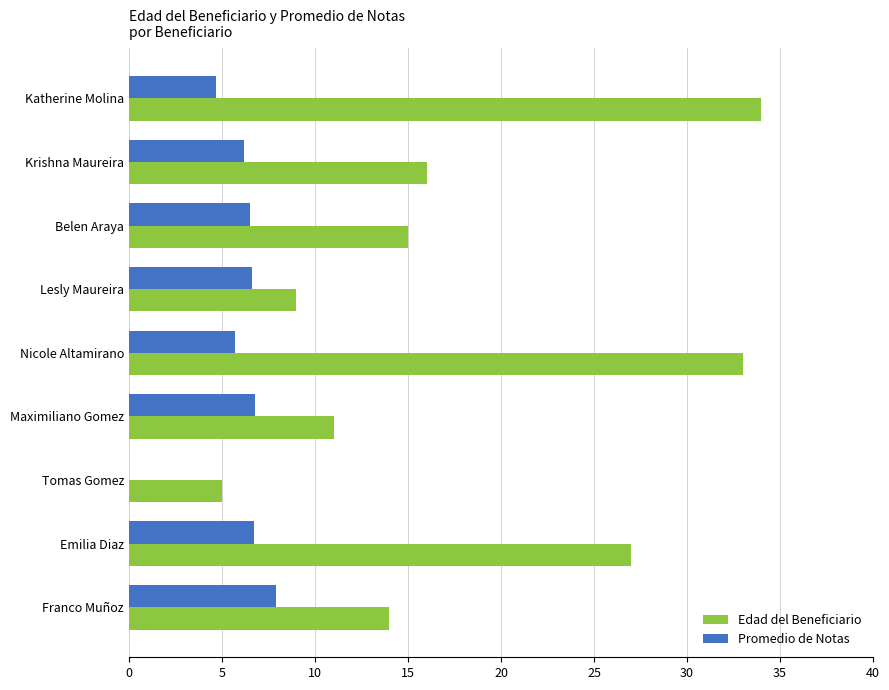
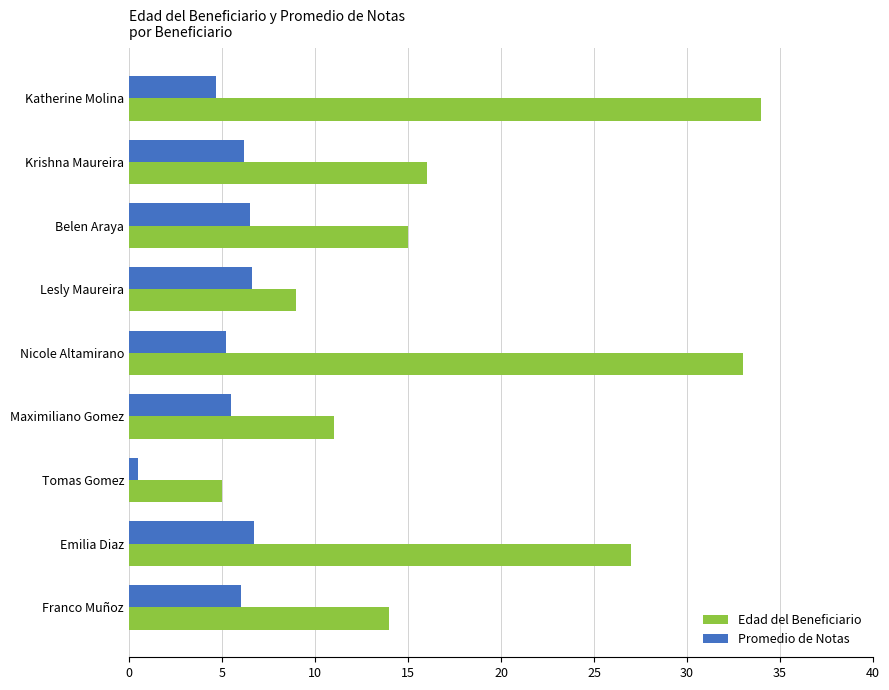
  {
    "Edad del Beneficiario": {
      "Katherine Molina": 34.0,
      "Krishna Maureira": 16.0,
      "Belen Araya": 15.0,
      "Lesly Maureira": 9.0,
      "Nicole Altamirano": 33.0,
      "Maximiliano Gomez": 11.0,
      "Tomas Gomez": 5.0,
      "Emilia Diaz": 27.0,
      "Franco Muñoz": 14.0
    },
    "Promedio de Notas": {
      "Katherine Molina": 4.7,
      "Krishna Maureira": 6.2,
      "Belen Araya": 6.5,
      "Lesly Maureira": 6.6,
-     "Nicole Altamirano": 5.7,
-     "Maximiliano Gomez": 6.8,
-     "Tomas Gomez": 0.0,
+     "Nicole Altamirano": 5.2,
+     "Maximiliano Gomez": 5.5,
+     "Tomas Gomez": 0.5,
      "Emilia Diaz": 6.7,
-     "Franco Muñoz": 7.9
+     "Franco Muñoz": 6.0
    }
  }
